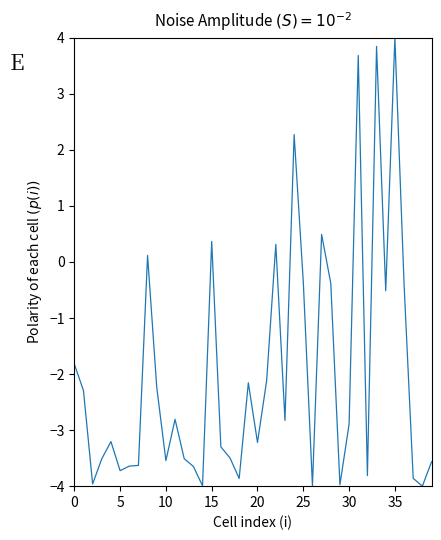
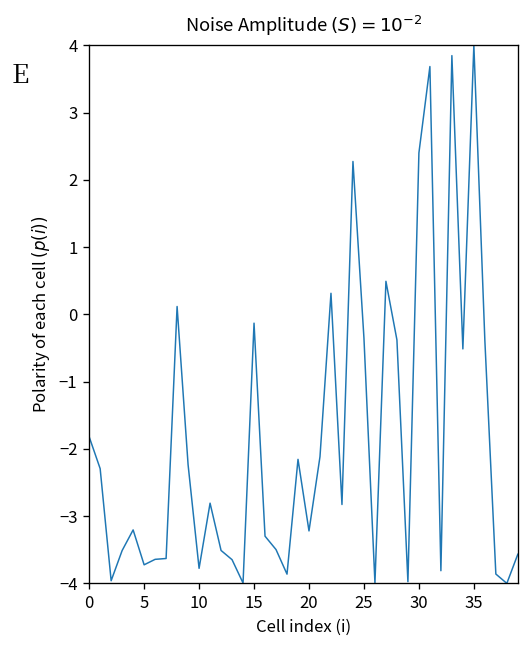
  {
    "0": -1.8,
    "5": -3.7,
-   "10": -3.5,
-   "15": 0.4,
+   "10": -3.8,
+   "15": -0.1,
    "20": -3.2,
    "25": -0.4,
-   "30": -2.9,
+   "30": 2.4,
    "35": 4.0
  }
